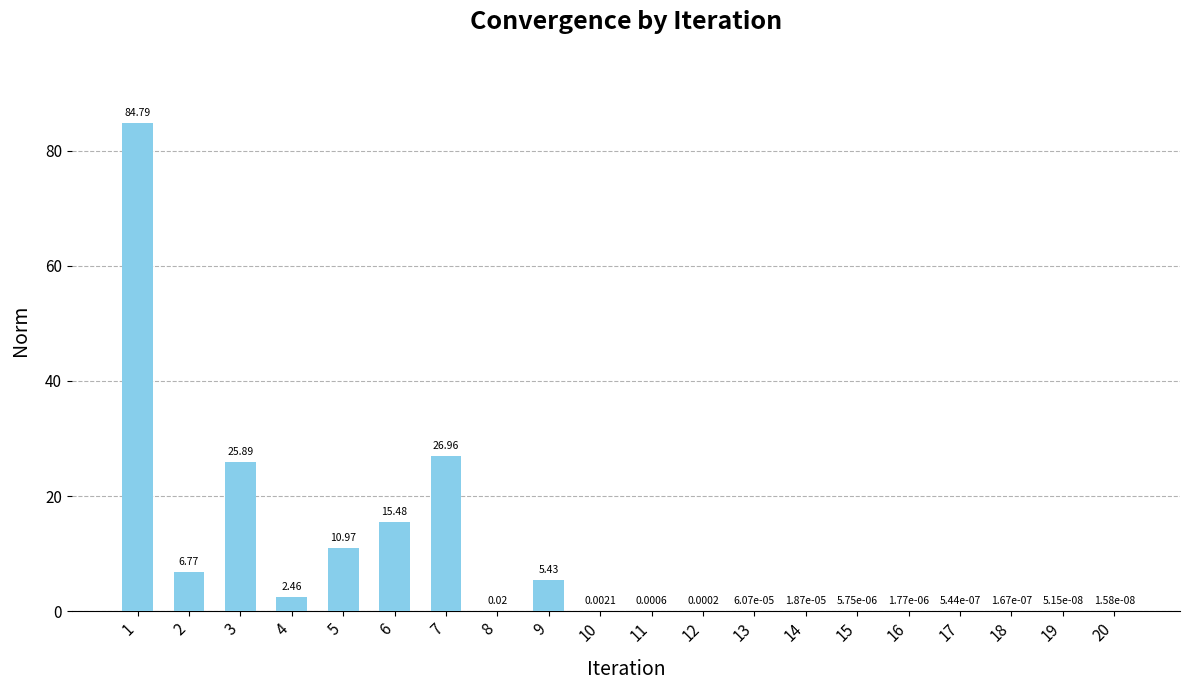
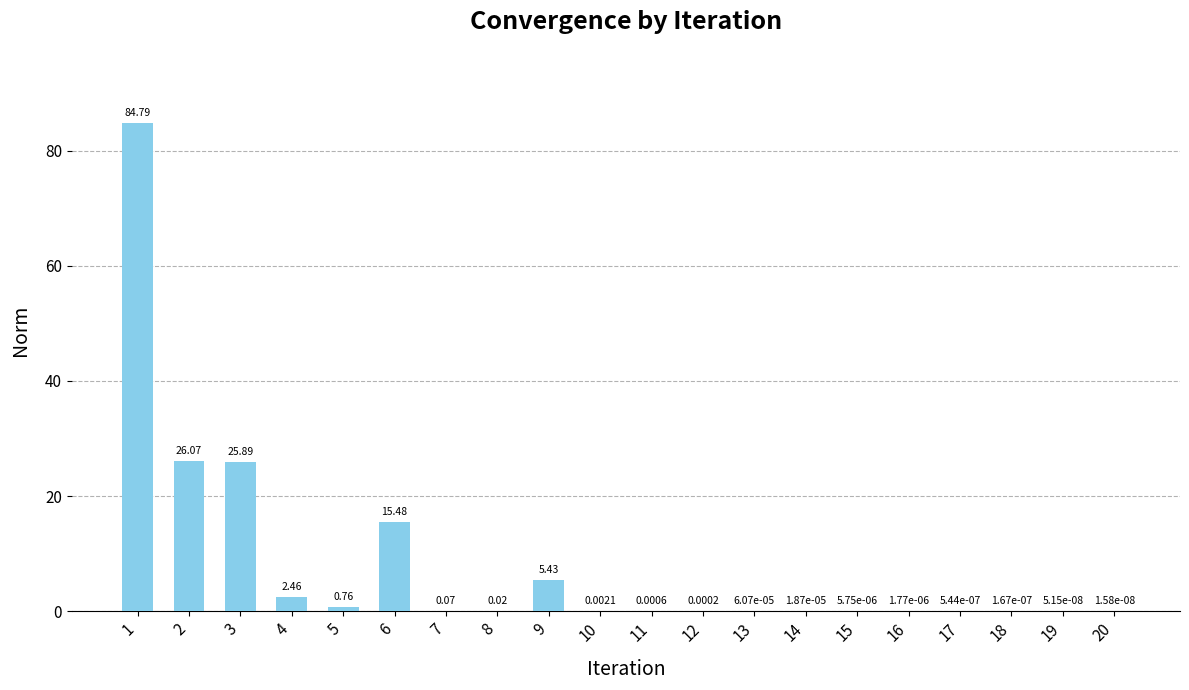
  {
    "1": "84.79",
-   "2": "6.77",
+   "2": "26.07",
    "3": "25.89",
    "4": "2.46",
-   "5": "10.97",
+   "5": "0.76",
    "6": "15.48",
-   "7": "26.96",
+   "7": "0.07",
    "8": "0.02",
    "9": "5.43",
    "10": "0.0021",
    "11": "0.0006",
    "12": "0.0002",
    "13": "6.07e-05",
    "14": "1.87e-05",
    "15": "5.75e-06",
    "16": "1.77e-06",
    "17": "5.44e-07",
    "18": "1.67e-07",
    "19": "5.15e-08",
    "20": "1.58e-08"
  }
